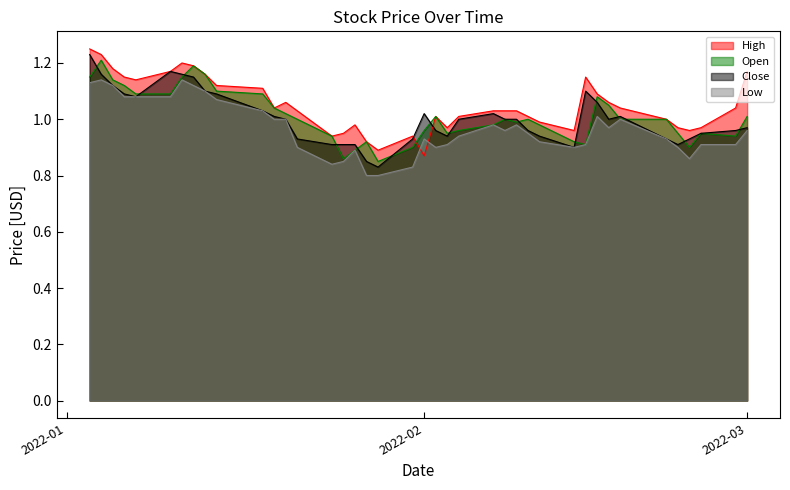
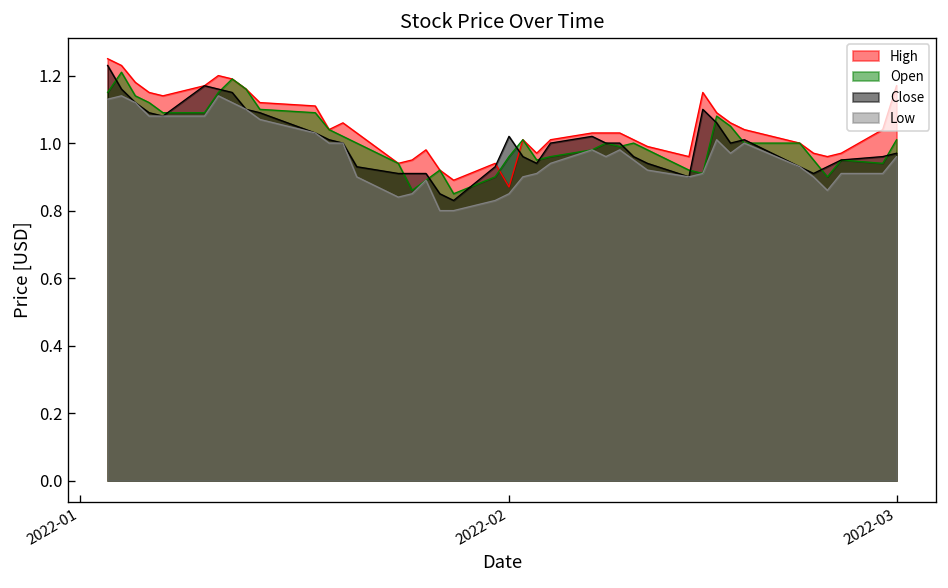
  {
    "High": {
      "2022-02": 0.87
    },
    "Open": {
      "2022-02": 0.96,
      "2022-03": 1.01
    },
    "Close": {
      "2022-02": 1.02,
      "2022-03": 0.97
    },
    "Low": {
-     "2022-02": 0.93,
+     "2022-02": 0.85,
      "2022-03": 0.96
    }
  }
